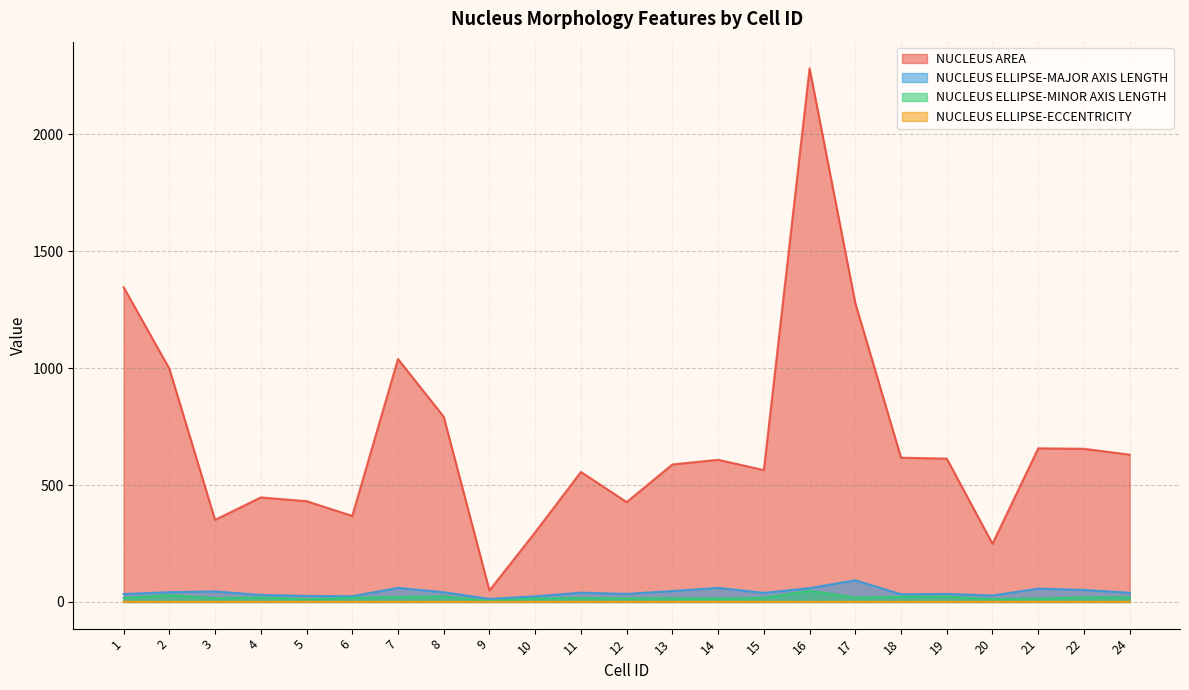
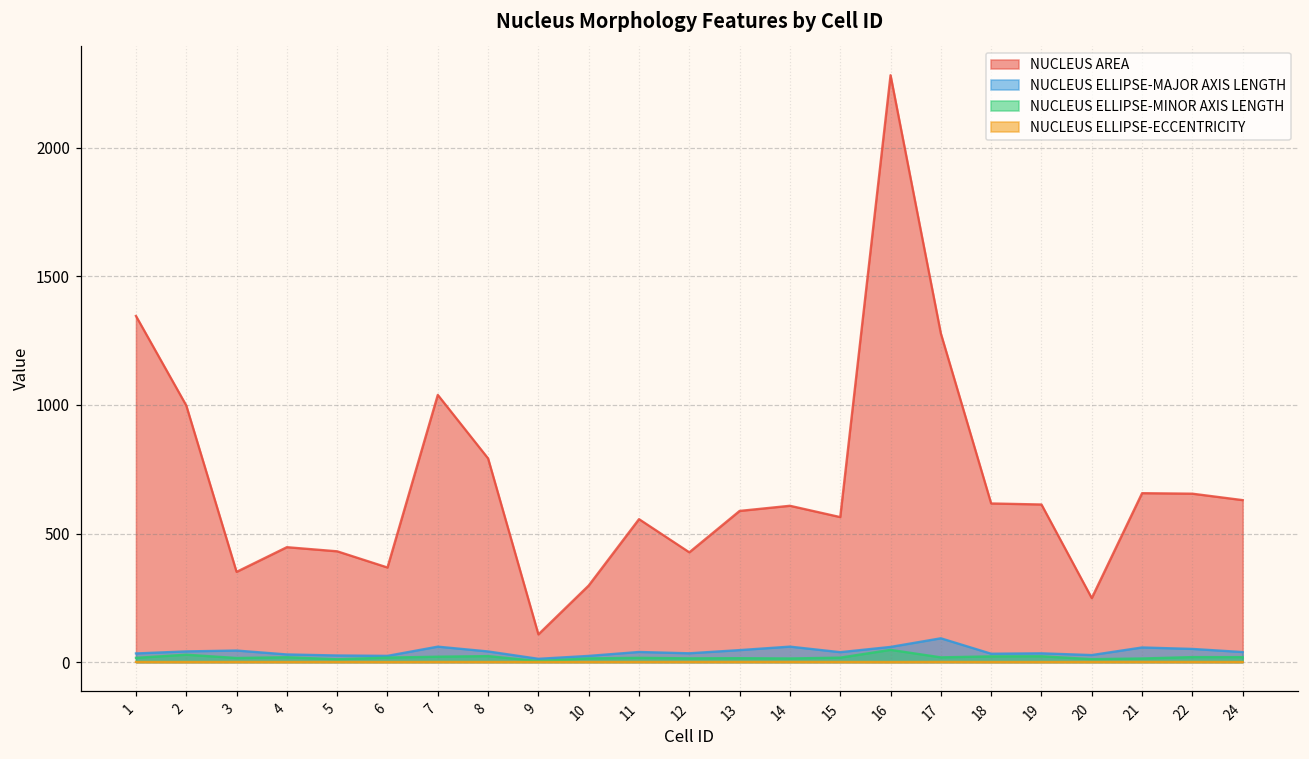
  {
    "NUCLEUS AREA": {
      "1": 1350,
      "2": 1000,
      "3": 350,
      "4": 450,
      "5": 430,
      "6": 370,
      "7": 1040,
      "8": 790,
-     "9": 50,
+     "9": 110,
      "10": 300,
      "11": 560,
      "12": 430,
      "13": 590,
      "14": 610,
      "15": 560,
      "16": 2280,
      "17": 1280,
      "18": 620,
      "19": 610,
      "20": 250,
      "21": 660,
      "22": 660,
      "24": 630
    },
    "NUCLEUS ELLIPSE-MAJOR AXIS LENGTH": {
      "1": 30,
      "2": 40,
      "3": 50,
      "4": 30,
      "5": 30,
      "7": 60,
      "8": 40,
      "11": 40,
      "12": 30,
      "13": 50,
      "14": 60,
      "15": 40,
      "16": 60,
      "17": 90,
      "19": 30,
      "20": 30,
      "21": 60,
      "22": 50,
      "24": 40
    },
    "NUCLEUS ELLIPSE-MINOR AXIS LENGTH": {
      "1": 20,
      "2": 30,
      "3": 20,
      "4": 20,
      "7": 20,
      "8": 20,
      "11": 20,
      "12": 10,
      "13": 20,
      "14": 10,
      "15": 20,
      "16": 50,
      "17": 20,
      "19": 20,
      "21": 10,
      "22": 20,
      "24": 20
    },
    "NUCLEUS ELLIPSE-ECCENTRICITY": {
      "1": 0,
      "2": 0,
      "3": 0,
      "4": 0,
      "6": 0,
      "7": 0,
      "8": 0,
      "10": 0,
      "11": 0,
      "12": 0,
      "13": 0,
      "14": 0,
      "15": 0,
      "16": 0,
      "17": 0,
      "18": 0,
      "19": 0,
      "21": 0,
      "22": 0,
      "24": 0
    }
  }
